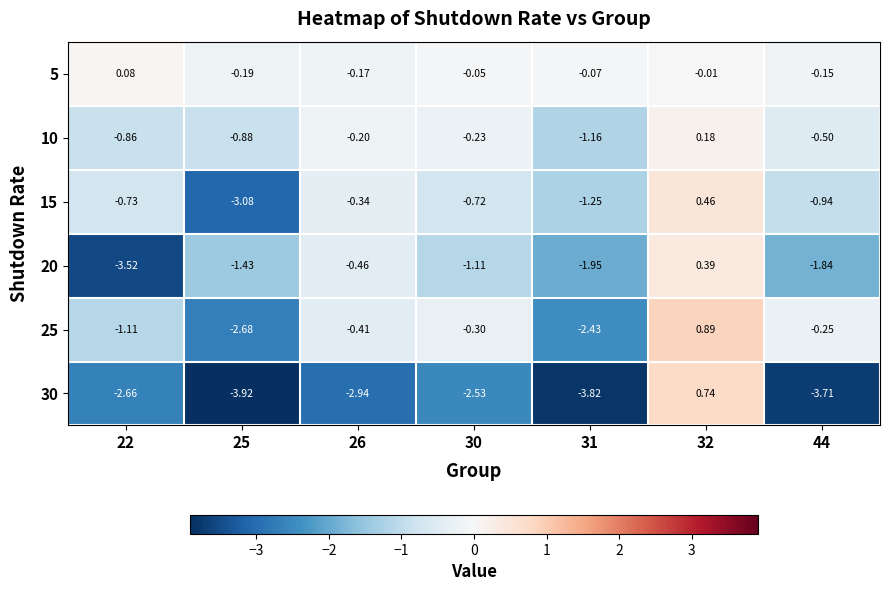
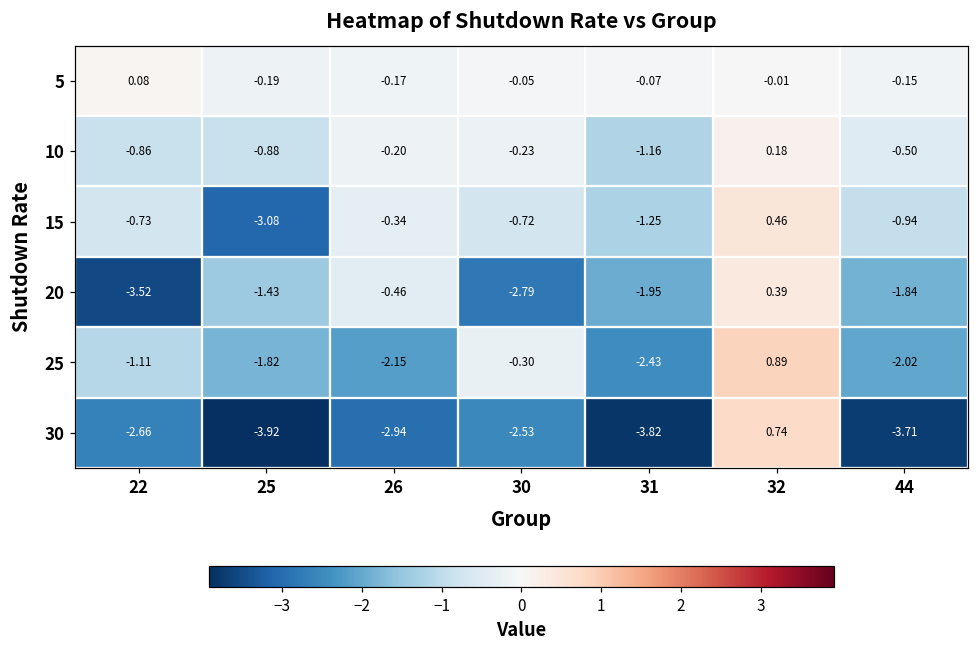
  {
    "5": {
      "22": 0.08,
      "25": -0.19,
      "26": -0.17,
      "30": -0.05,
      "31": -0.07,
      "32": -0.01,
      "44": -0.15
    },
    "10": {
      "22": -0.86,
      "25": -0.88,
      "26": -0.20,
      "30": -0.23,
      "31": -1.16,
      "32": 0.18,
      "44": -0.50
    },
    "15": {
      "22": -0.73,
      "25": -3.08,
      "26": -0.34,
      "30": -0.72,
      "31": -1.25,
      "32": 0.46,
      "44": -0.94
    },
    "20": {
      "22": -3.52,
      "25": -1.43,
      "26": -0.46,
-     "30": -1.11,
+     "30": -2.79,
      "31": -1.95,
      "32": 0.39,
      "44": -1.84
    },
    "25": {
      "22": -1.11,
-     "25": -2.68,
-     "26": -0.41,
+     "25": -1.82,
+     "26": -2.15,
      "30": -0.30,
      "31": -2.43,
      "32": 0.89,
-     "44": -0.25
+     "44": -2.02
    },
    "30": {
      "22": -2.66,
      "25": -3.92,
      "26": -2.94,
      "30": -2.53,
      "31": -3.82,
      "32": 0.74,
      "44": -3.71
    }
  }
